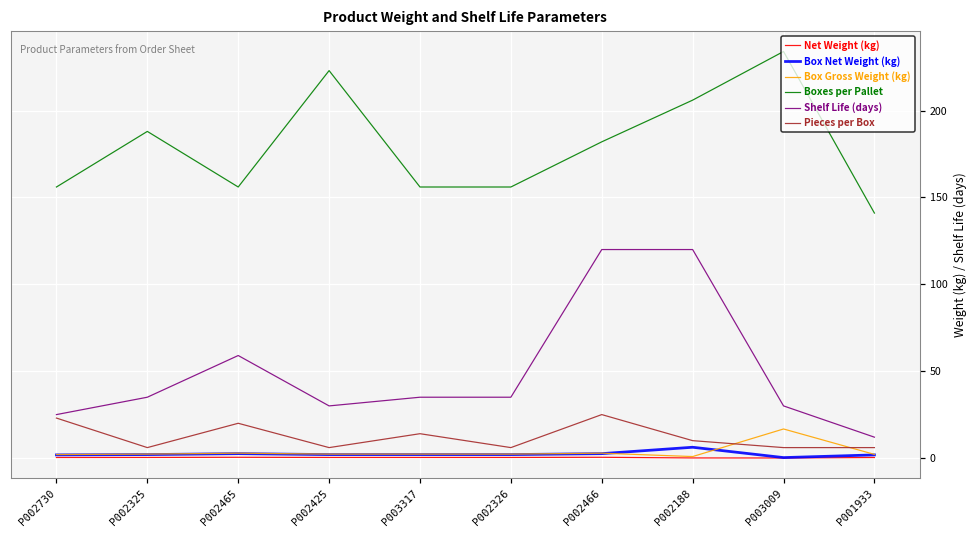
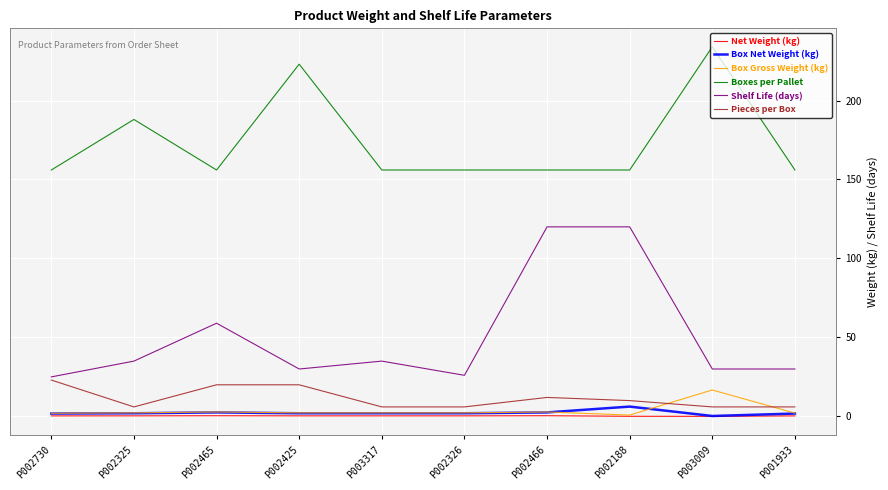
  {
    "Net Weight (kg)": {
      "P002325": 0,
      "P002465": 0,
      "P002425": 0,
      "P003317": 0,
      "P002326": 0,
      "P002466": 0
    },
    "Box Net Weight (kg)": {
      "P002188": 6
    },
    "Box Gross Weight (kg)": {
      "P003009": 17
    },
    "Boxes per Pallet": {
      "P002730": 156,
      "P002325": 188,
      "P002465": 156,
      "P002425": 223,
      "P003317": 156,
      "P002326": 156,
-     "P002466": 182,
-     "P002188": 206,
-     "P001933": 141
+     "P002466": 156,
+     "P002188": 156,
+     "P001933": 156
    },
    "Shelf Life (days)": {
      "P002730": 25,
      "P002325": 35,
      "P002465": 59,
      "P002425": 30,
      "P003317": 35,
-     "P002326": 35,
+     "P002326": 26,
      "P002466": 120,
      "P002188": 120,
      "P003009": 30,
-     "P001933": 12
+     "P001933": 30
    },
    "Pieces per Box": {
      "P002730": 23,
      "P002325": 6,
      "P002465": 20,
-     "P002425": 6,
-     "P003317": 14,
+     "P002425": 20,
+     "P003317": 6,
      "P002326": 6,
-     "P002466": 25,
+     "P002466": 12,
      "P002188": 10,
      "P003009": 6,
      "P001933": 6
    }
  }
